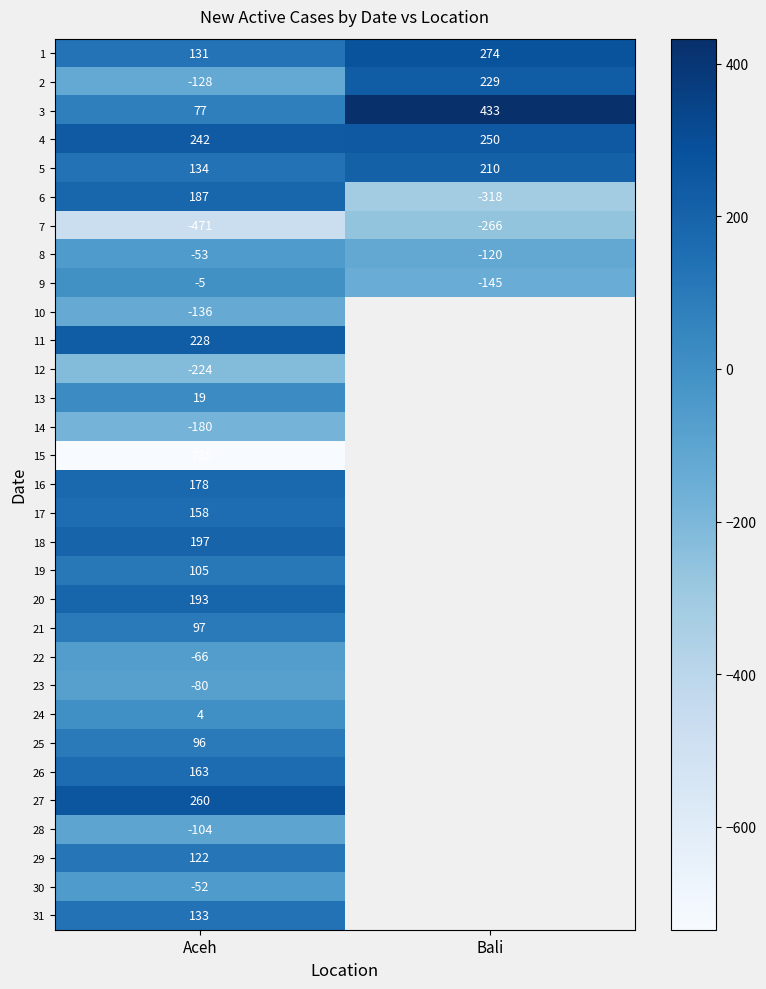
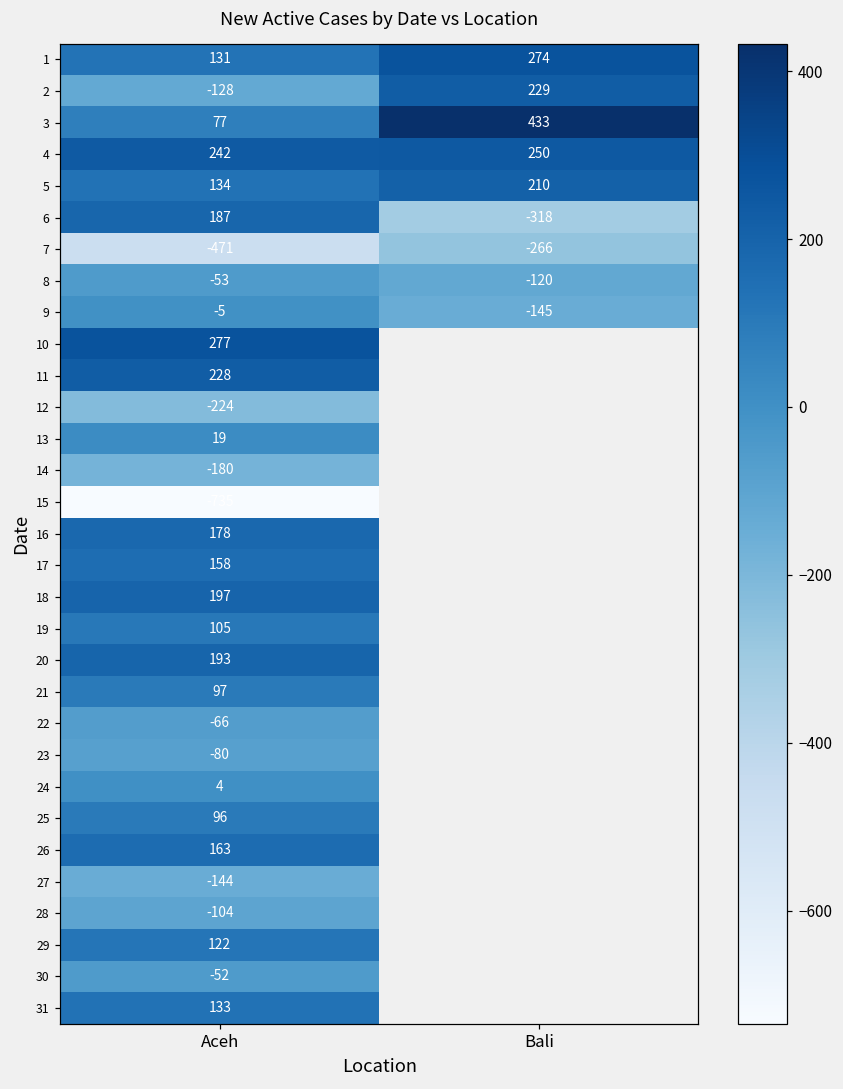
  {
    "1": {
      "Aceh": 131,
      "Bali": 274
    },
    "2": {
      "Aceh": -128,
      "Bali": 229
    },
    "3": {
      "Aceh": 77,
      "Bali": 433
    },
    "4": {
      "Aceh": 242,
      "Bali": 250
    },
    "5": {
      "Aceh": 134,
      "Bali": 210
    },
    "6": {
      "Aceh": 187,
      "Bali": -318
    },
    "7": {
      "Aceh": -471,
      "Bali": -266
    },
    "8": {
      "Aceh": -53,
      "Bali": -120
    },
    "9": {
      "Aceh": -5,
      "Bali": -145
    },
    "10": {
-     "Aceh": -136
+     "Aceh": 277
    },
    "11": {
      "Aceh": 228
    },
    "12": {
      "Aceh": -224
    },
    "13": {
      "Aceh": 19
    },
    "14": {
      "Aceh": -180
    },
    "16": {
      "Aceh": 178
    },
    "17": {
      "Aceh": 158
    },
    "18": {
      "Aceh": 197
    },
    "19": {
      "Aceh": 105
    },
    "20": {
      "Aceh": 193
    },
    "21": {
      "Aceh": 97
    },
    "22": {
      "Aceh": -66
    },
    "23": {
      "Aceh": -80
    },
    "24": {
      "Aceh": 4
    },
    "25": {
      "Aceh": 96
    },
    "26": {
      "Aceh": 163
    },
    "27": {
-     "Aceh": 260
+     "Aceh": -144
    },
    "28": {
      "Aceh": -104
    },
    "29": {
      "Aceh": 122
    },
    "30": {
      "Aceh": -52
    },
    "31": {
      "Aceh": 133
    }
  }
